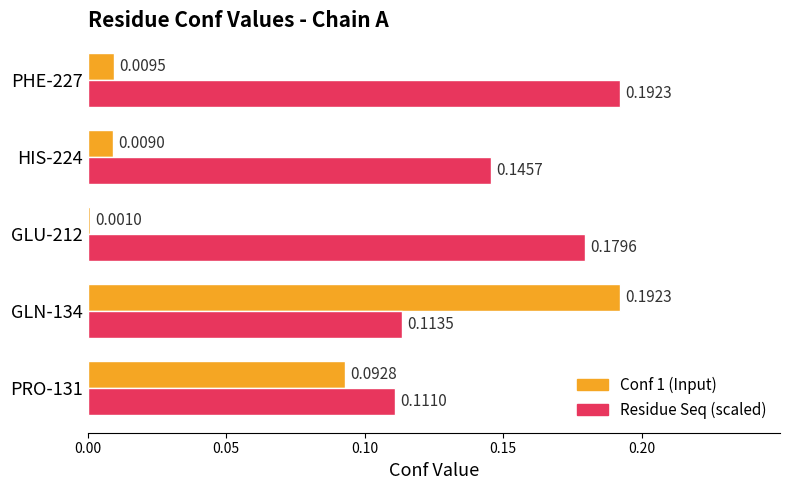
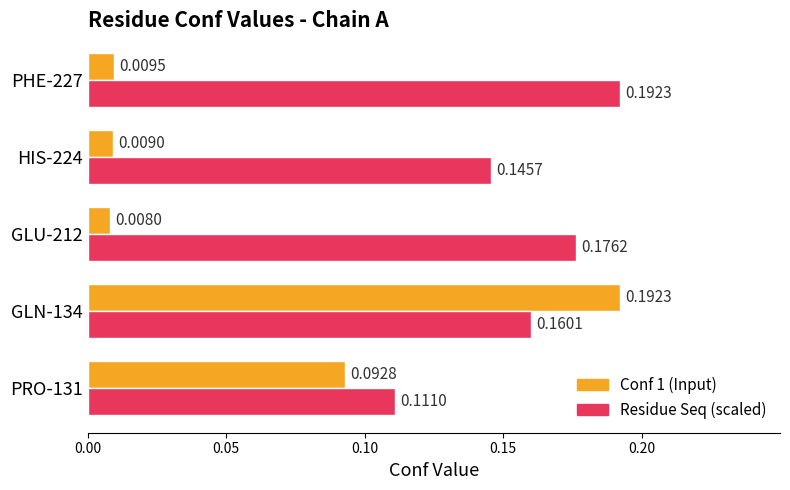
  {
    "Conf 1 (Input)": {
      "PHE-227": 0.0095,
      "HIS-224": 0.0090,
-     "GLU-212": 0.0010,
+     "GLU-212": 0.0080,
      "GLN-134": 0.1923,
      "PRO-131": 0.0928
    },
    "Residue Seq (scaled)": {
      "PHE-227": 0.1923,
      "HIS-224": 0.1457,
-     "GLU-212": 0.1796,
-     "GLN-134": 0.1135,
+     "GLU-212": 0.1762,
+     "GLN-134": 0.1601,
      "PRO-131": 0.1110
    }
  }
